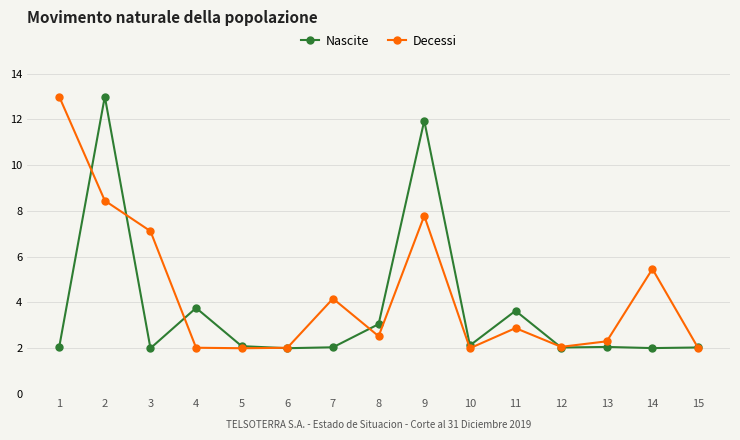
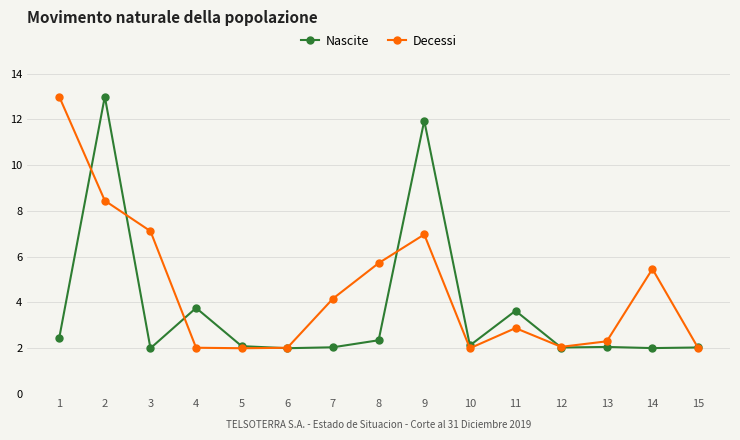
  {
    "Nascite": {
-     "1": 2.0,
+     "1": 2.4,
      "2": 13.0,
      "3": 2.0,
      "4": 3.8,
      "7": 2.0,
-     "8": 3.1,
+     "8": 2.4,
      "9": 11.9,
      "10": 2.1,
      "11": 3.6,
      "13": 2.1,
      "14": 2.0
    },
    "Decessi": {
      "1": 13.0,
      "2": 8.5,
      "3": 7.1,
      "4": 2.0,
      "7": 4.2,
-     "8": 2.5,
-     "9": 7.8,
+     "8": 5.7,
+     "9": 7.0,
      "10": 2.0,
      "11": 2.9,
      "13": 2.3,
      "14": 5.5
    }
  }
